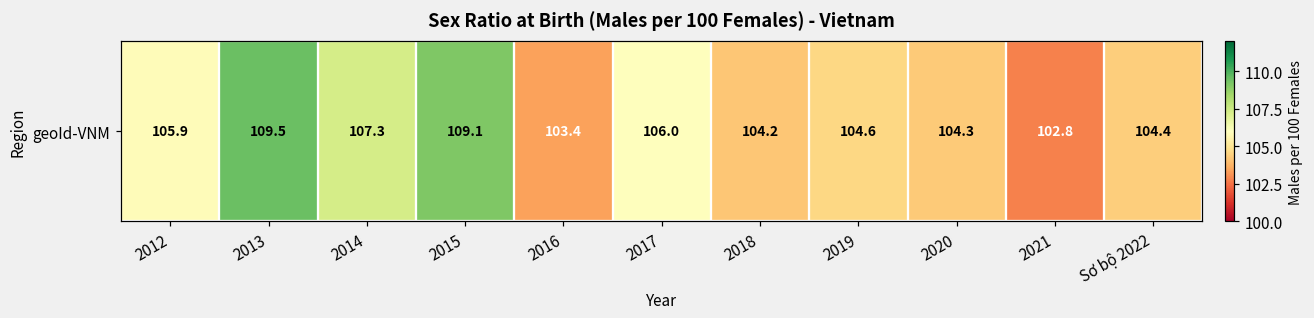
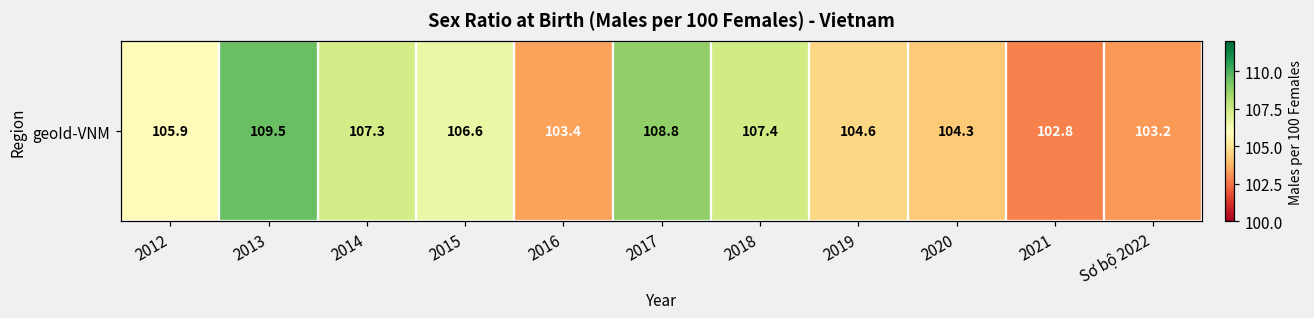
  {
    "geoId-VNM": {
      "2012": 105.9,
      "2013": 109.5,
      "2014": 107.3,
-     "2015": 109.1,
+     "2015": 106.6,
      "2016": 103.4,
-     "2017": 106.0,
-     "2018": 104.2,
+     "2017": 108.8,
+     "2018": 107.4,
      "2019": 104.6,
      "2020": 104.3,
      "2021": 102.8,
-     "Sơ bộ 2022": 104.4
+     "Sơ bộ 2022": 103.2
    }
  }
